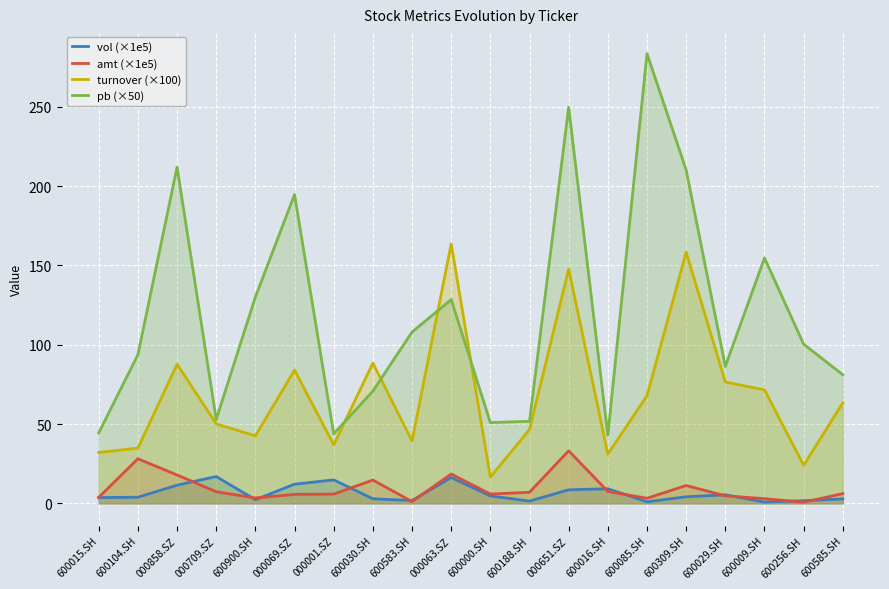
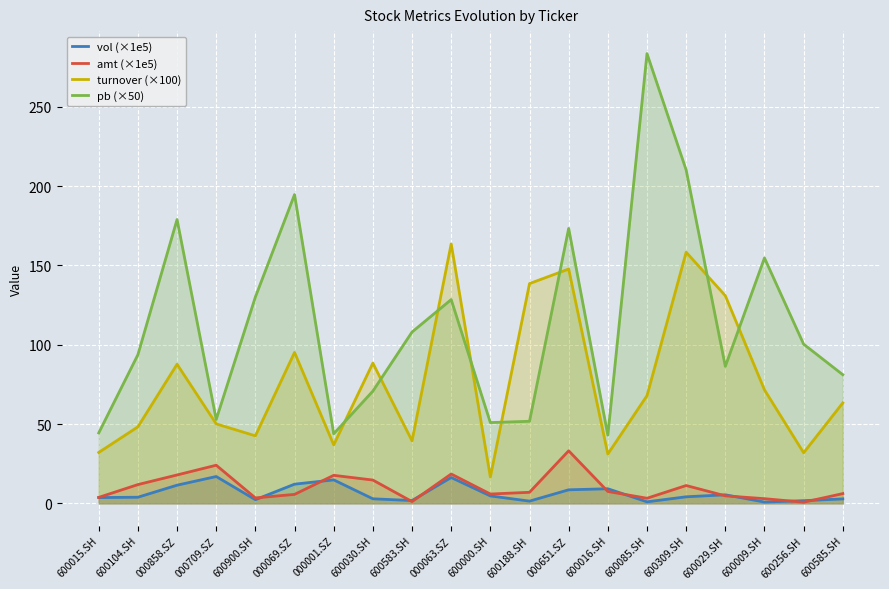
  {
    "vol (×1e5)": {
      "600104.SH": 4,
      "000858.SZ": 11,
      "000709.SZ": 17,
      "000069.SZ": 12,
      "000001.SZ": 15,
      "600030.SH": 3,
      "000063.SZ": 16,
      "600188.SH": 1,
      "000651.SZ": 9,
      "600016.SH": 9,
      "600085.SH": 1,
      "600309.SH": 4,
      "600009.SH": 1,
      "600585.SH": 3
    },
    "amt (×1e5)": {
-     "600104.SH": 28,
+     "600104.SH": 12,
      "000858.SZ": 18,
-     "000709.SZ": 7,
+     "000709.SZ": 24,
      "000069.SZ": 6,
-     "000001.SZ": 6,
+     "000001.SZ": 18,
      "600030.SH": 15,
      "000063.SZ": 18,
      "600188.SH": 7,
      "000651.SZ": 33,
      "600016.SH": 7,
      "600085.SH": 3,
      "600309.SH": 11,
      "600009.SH": 3,
      "600585.SH": 6
    },
    "turnover (×100)": {
      "600015.SH": 32,
-     "600104.SH": 35,
+     "600104.SH": 48,
      "000858.SZ": 88,
      "000709.SZ": 50,
      "600900.SH": 43,
-     "000069.SZ": 84,
+     "000069.SZ": 95,
      "000001.SZ": 37,
      "600030.SH": 88,
      "600583.SH": 39,
      "000063.SZ": 164,
      "600000.SH": 17,
-     "600188.SH": 47,
+     "600188.SH": 139,
      "000651.SZ": 148,
      "600016.SH": 31,
      "600085.SH": 68,
      "600309.SH": 158,
-     "600029.SH": 76,
+     "600029.SH": 131,
      "600009.SH": 72,
-     "600256.SH": 24,
+     "600256.SH": 32,
      "600585.SH": 63
    },
    "pb (×50)": {
      "600015.SH": 44,
      "600104.SH": 94,
-     "000858.SZ": 212,
+     "000858.SZ": 179,
      "000709.SZ": 53,
      "600900.SH": 130,
      "000069.SZ": 195,
      "000001.SZ": 44,
      "600030.SH": 71,
      "600583.SH": 108,
      "000063.SZ": 128,
      "600000.SH": 51,
      "600188.SH": 52,
-     "000651.SZ": 250,
+     "000651.SZ": 173,
      "600016.SH": 43,
      "600085.SH": 284,
      "600309.SH": 210,
      "600029.SH": 86,
      "600009.SH": 155,
      "600256.SH": 100,
      "600585.SH": 81
    }
  }
